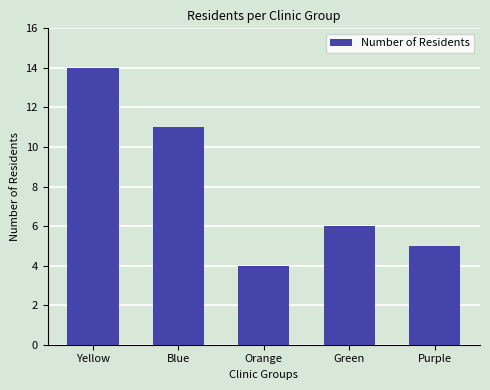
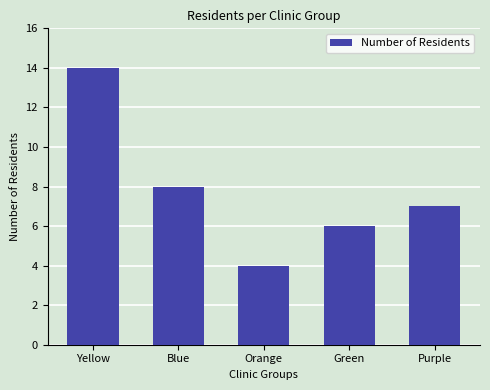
  {
    "Yellow": 14,
-   "Blue": 11,
+   "Blue": 8,
    "Orange": 4,
    "Green": 6,
-   "Purple": 5
+   "Purple": 7
  }
